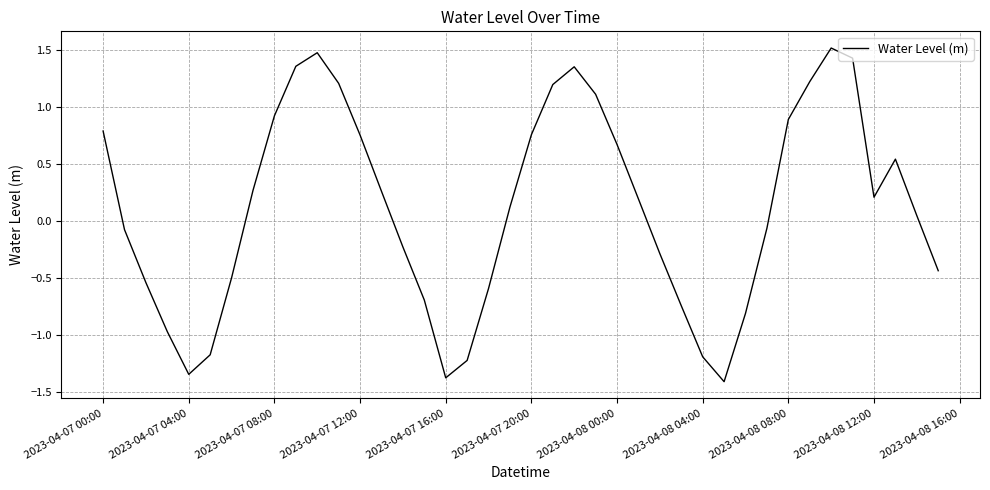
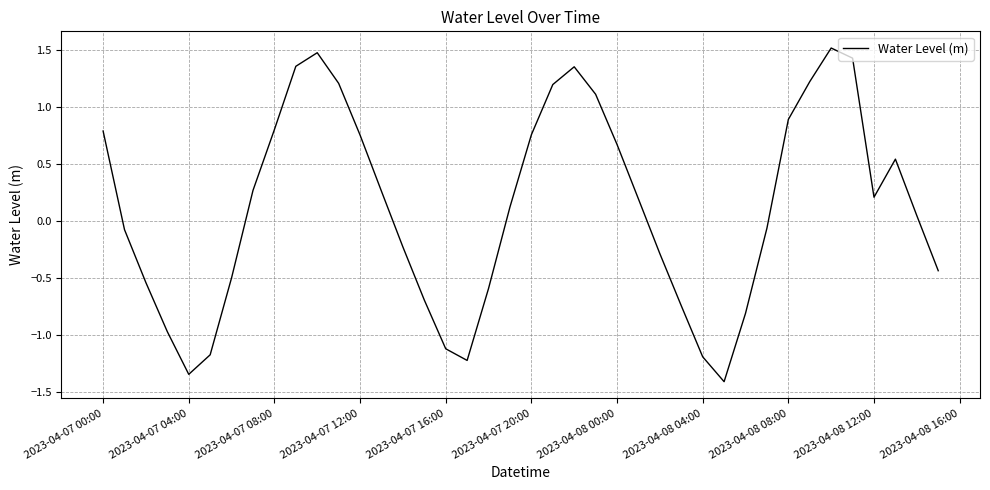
  {
    "2023-04-07 00:00": 0.79,
    "2023-04-07 04:00": -1.35,
-   "2023-04-07 08:00": 0.92,
+   "2023-04-07 08:00": 0.80,
    "2023-04-07 12:00": 0.76,
-   "2023-04-07 16:00": -1.38,
+   "2023-04-07 16:00": -1.12,
    "2023-04-07 20:00": 0.76,
    "2023-04-08 00:00": 0.67,
    "2023-04-08 04:00": -1.19,
    "2023-04-08 08:00": 0.89,
    "2023-04-08 12:00": 0.21
  }
